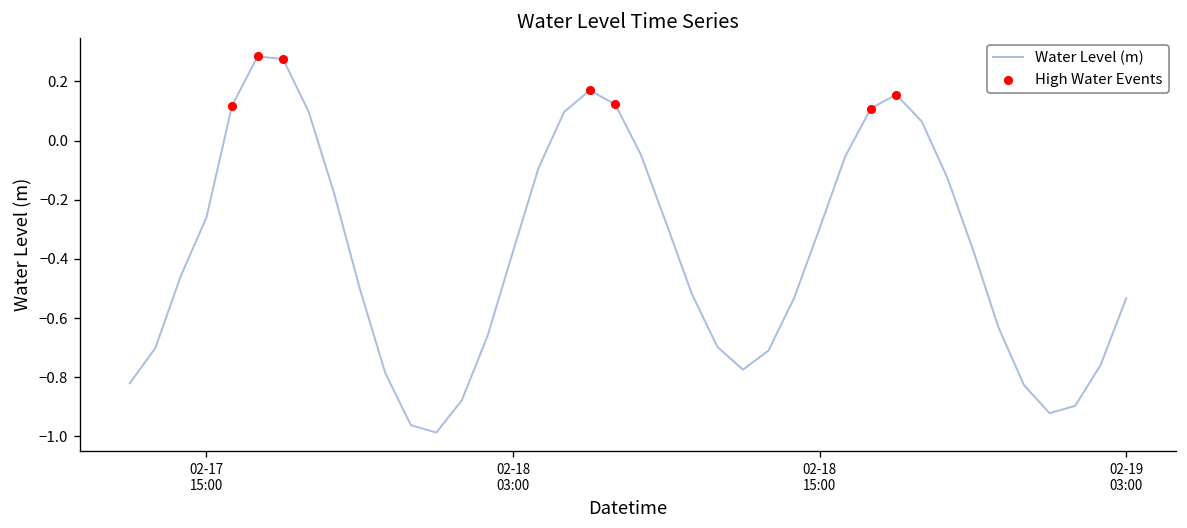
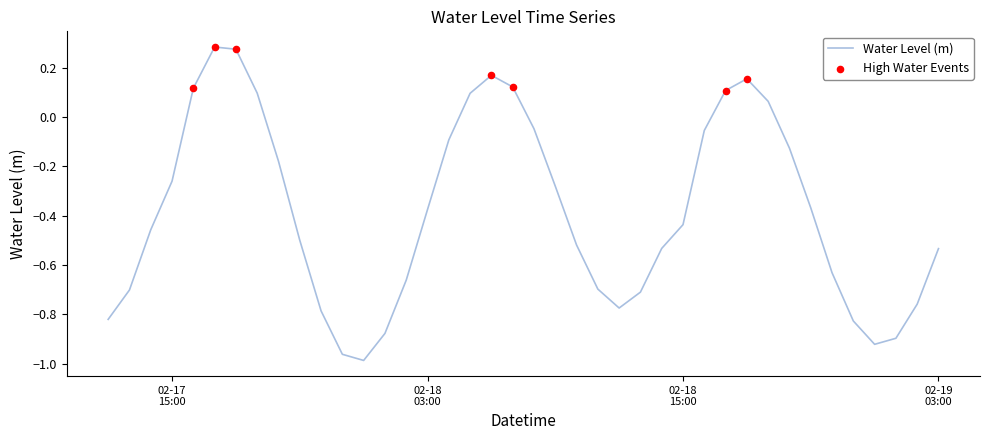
  {
    "Water Level (m)": {
      "02-17 15:00": -0.26,
      "02-18 03:00": -0.37,
-     "02-18 15:00": -0.30,
+     "02-18 15:00": -0.44,
      "02-19 03:00": -0.53
    }
  }
